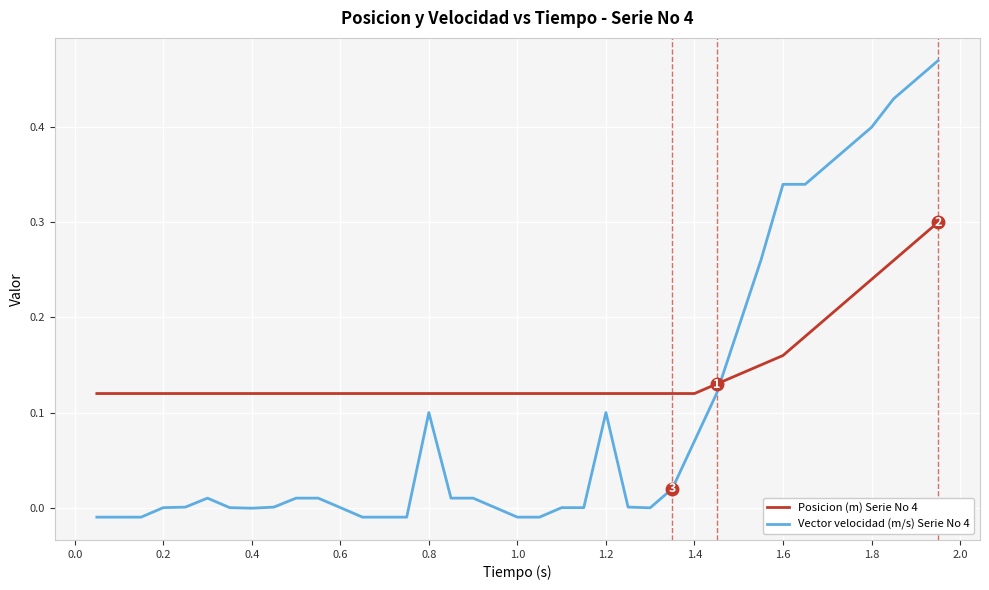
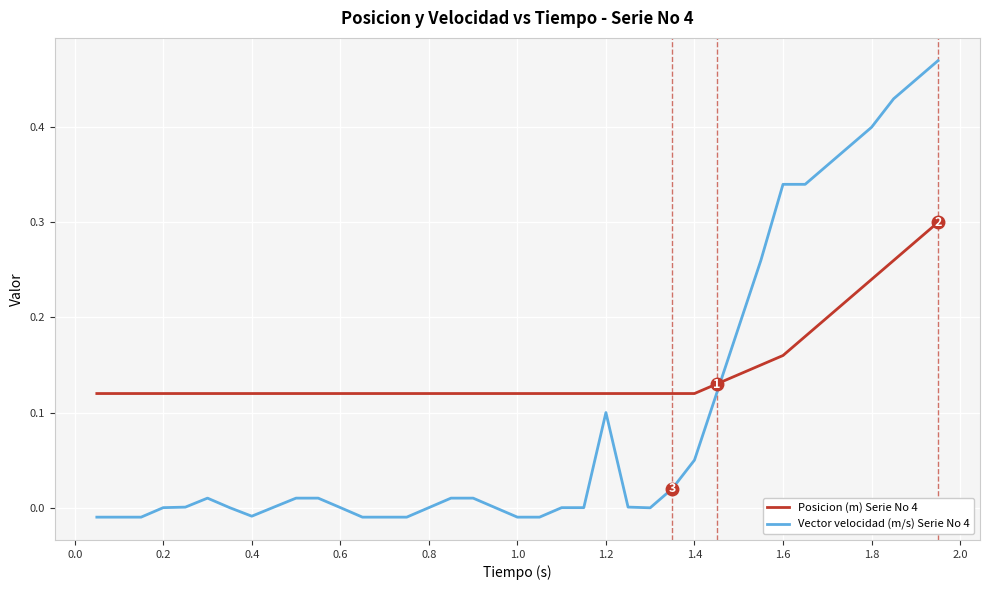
  {
    "Vector velocidad (m/s) Serie No 4": {
      "0.2": 0.00,
-     "0.4": 0.00,
+     "0.4": -0.01,
      "0.6": 0.00,
-     "0.8": 0.1,
+     "0.8": 0.0,
      "1.0": -0.01,
      "1.2": 0.10,
-     "1.4": 0.07,
+     "1.4": 0.05,
      "1.6": 0.34,
      "1.8": 0.40
    }
  }
